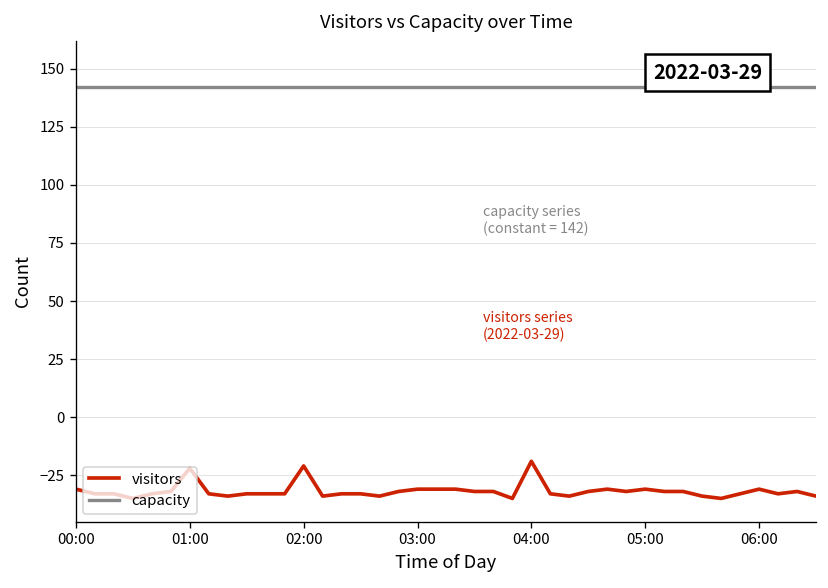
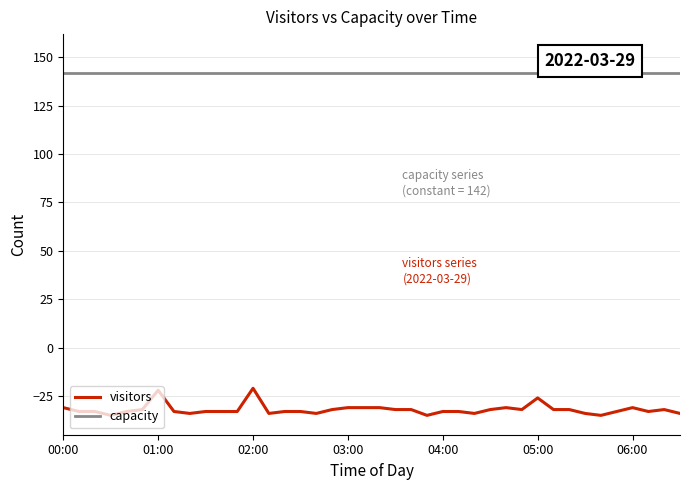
  {
    "visitors": {
      "00:00": -31,
      "02:00": -21,
      "03:00": -31,
-     "04:00": -19,
-     "05:00": -31,
+     "04:00": -33,
+     "05:00": -26,
      "06:00": -31
    },
    "capacity": {
      "00:00": 142,
      "01:00": 142,
      "02:00": 142,
      "03:00": 142,
      "04:00": 142
    }
  }
